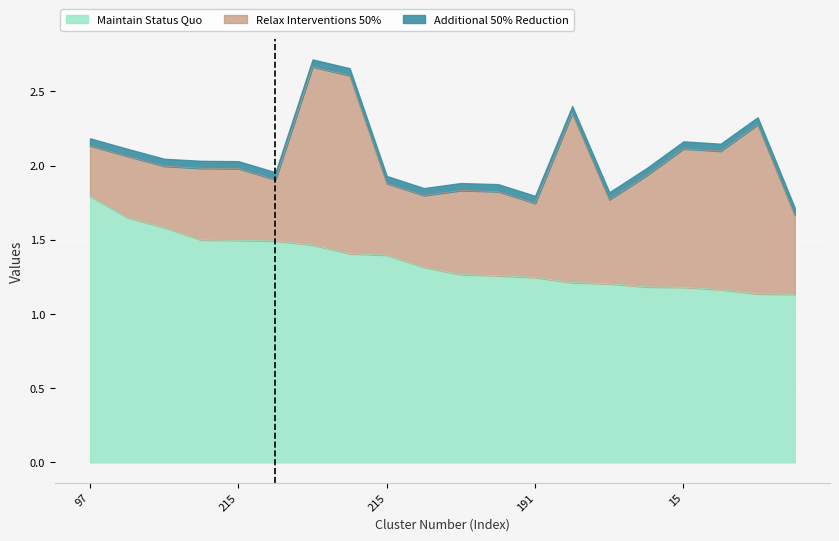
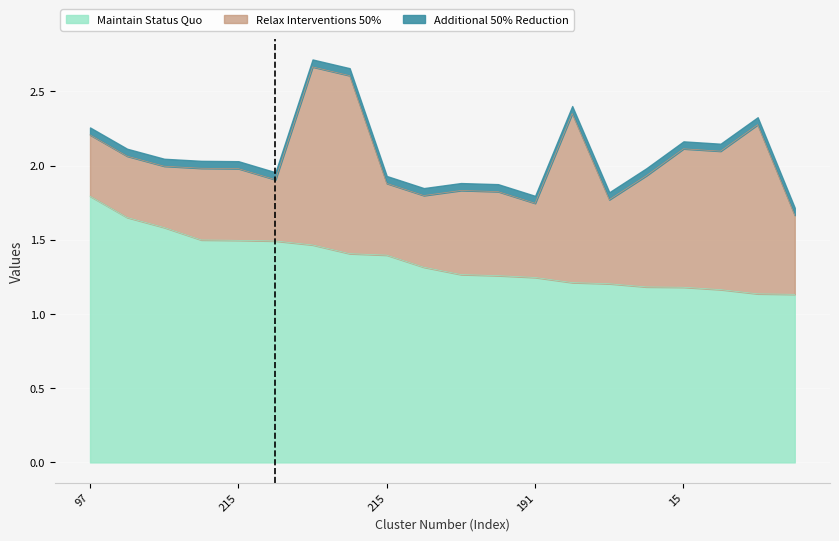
  {
    "Maintain Status Quo": {
      "97": 1.79,
      "191": 1.25
    },
    "Relax Interventions 50%": {
-     "97": 0.34,
+     "97": 0.41,
      "191": 0.50
    },
    "Additional 50% Reduction": {
      "97": 0.05,
      "191": 0.05
    }
  }
